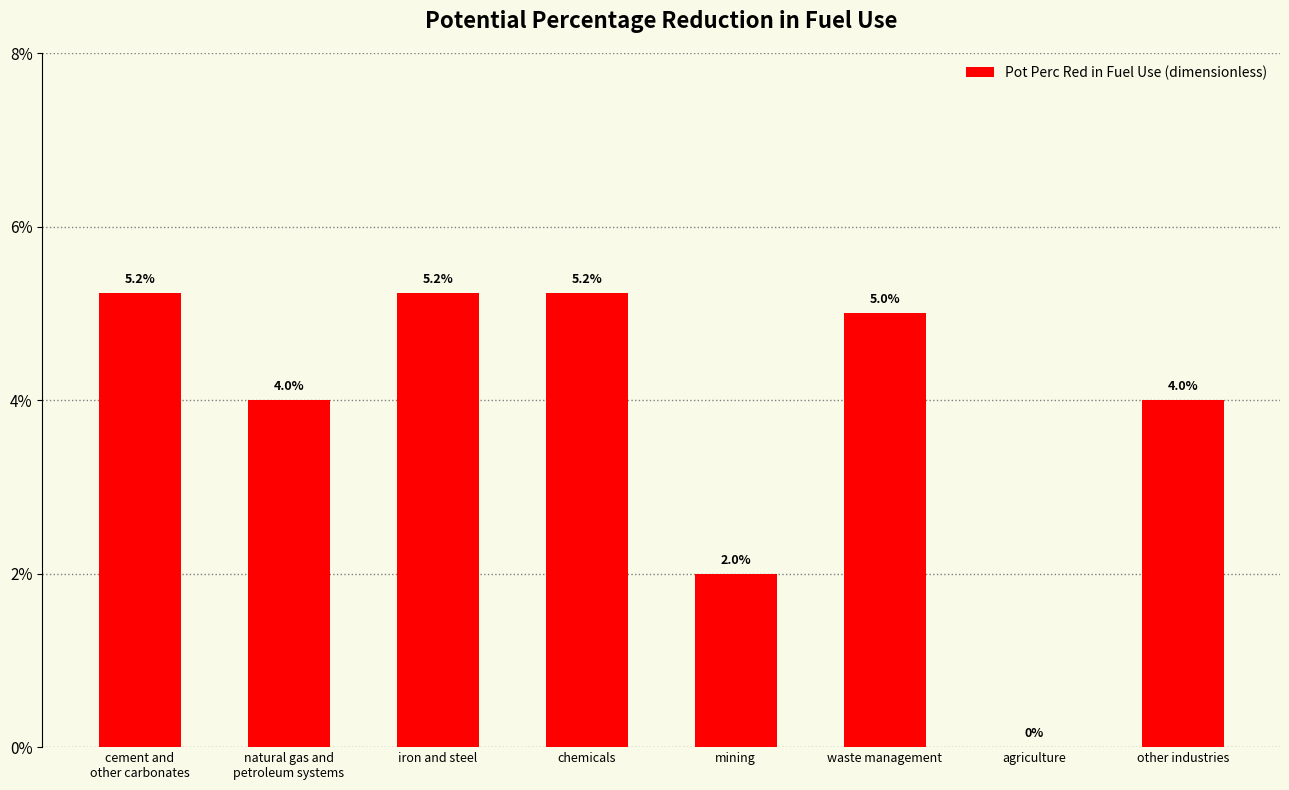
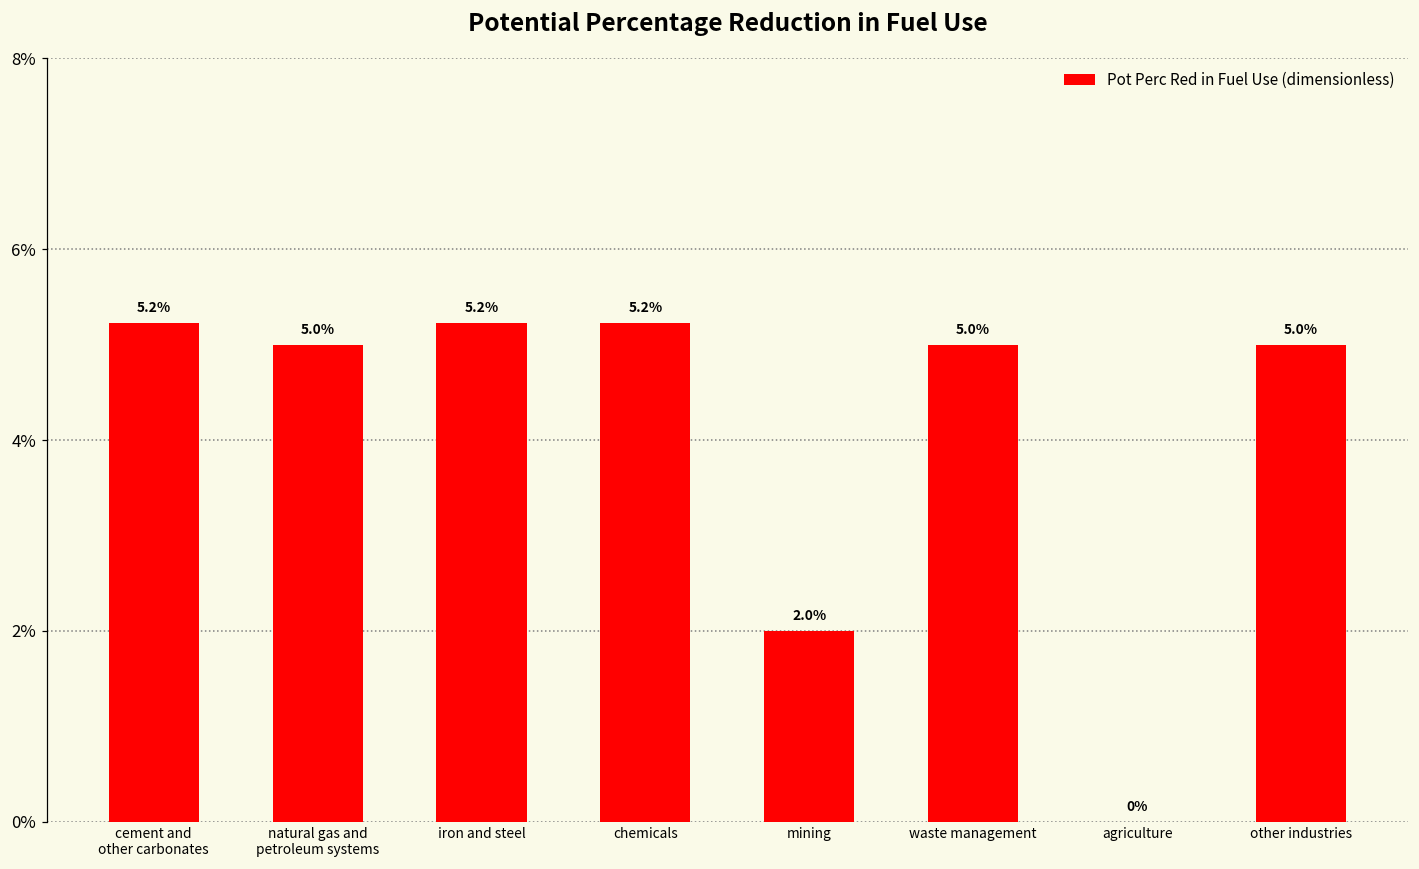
  {
    "cement and other carbonates": "5.2%",
-   "natural gas and petroleum systems": "4.0%",
+   "natural gas and petroleum systems": "5.0%",
    "iron and steel": "5.2%",
    "chemicals": "5.2%",
    "mining": "2.0%",
    "waste management": "5.0%",
    "agriculture": "0%",
-   "other industries": "4.0%"
+   "other industries": "5.0%"
  }
